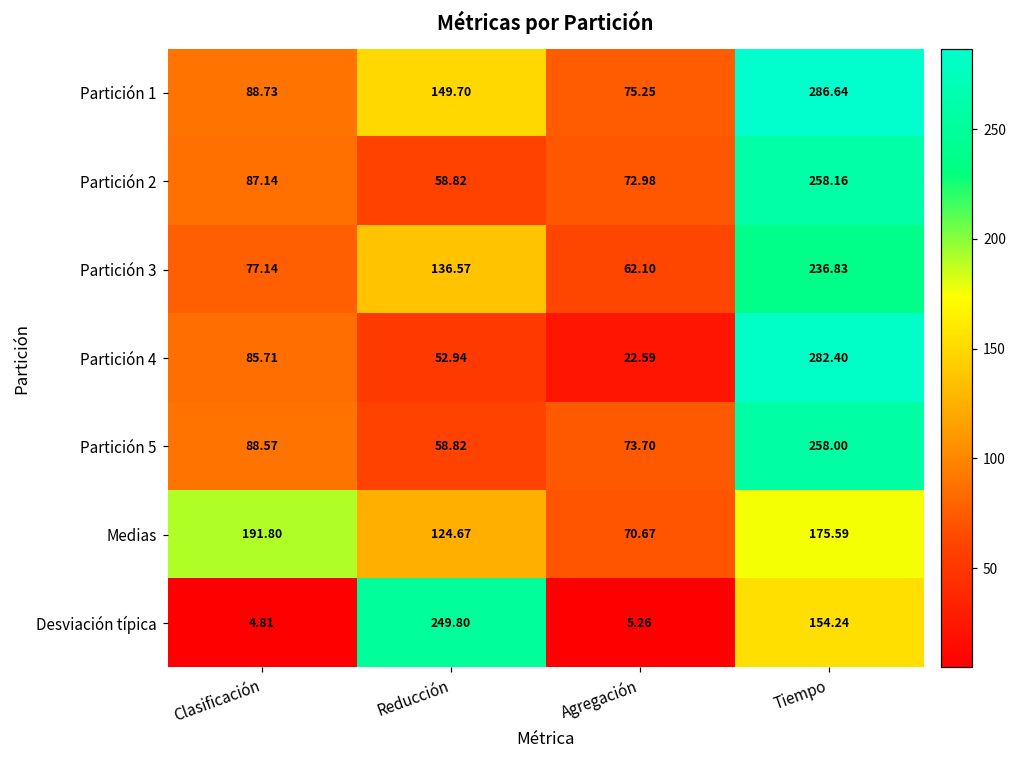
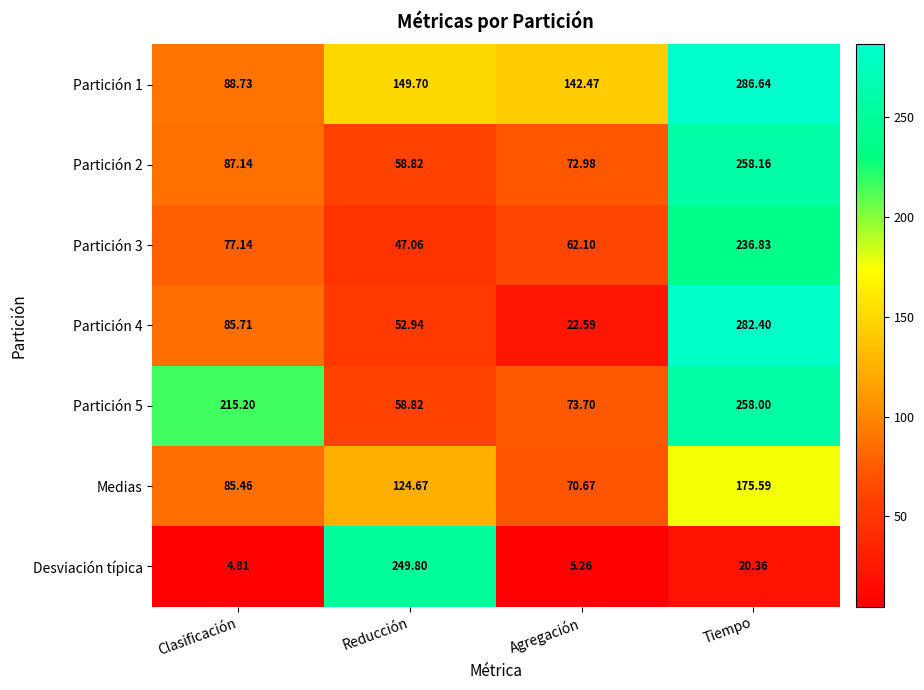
  {
    "Partición 1": {
      "Clasificación": 88.73,
      "Reducción": 149.70,
-     "Agregación": 75.25,
+     "Agregación": 142.47,
      "Tiempo": 286.64
    },
    "Partición 2": {
      "Clasificación": 87.14,
      "Reducción": 58.82,
      "Agregación": 72.98,
      "Tiempo": 258.16
    },
    "Partición 3": {
      "Clasificación": 77.14,
-     "Reducción": 136.57,
+     "Reducción": 47.06,
      "Agregación": 62.10,
      "Tiempo": 236.83
    },
    "Partición 4": {
      "Clasificación": 85.71,
      "Reducción": 52.94,
      "Agregación": 22.59,
      "Tiempo": 282.40
    },
    "Partición 5": {
-     "Clasificación": 88.57,
+     "Clasificación": 215.20,
      "Reducción": 58.82,
      "Agregación": 73.70,
      "Tiempo": 258.00
    },
    "Medias": {
-     "Clasificación": 191.80,
+     "Clasificación": 85.46,
      "Reducción": 124.67,
      "Agregación": 70.67,
      "Tiempo": 175.59
    },
    "Desviación típica": {
      "Clasificación": 4.81,
      "Reducción": 249.80,
      "Agregación": 5.26,
-     "Tiempo": 154.24
+     "Tiempo": 20.36
    }
  }
